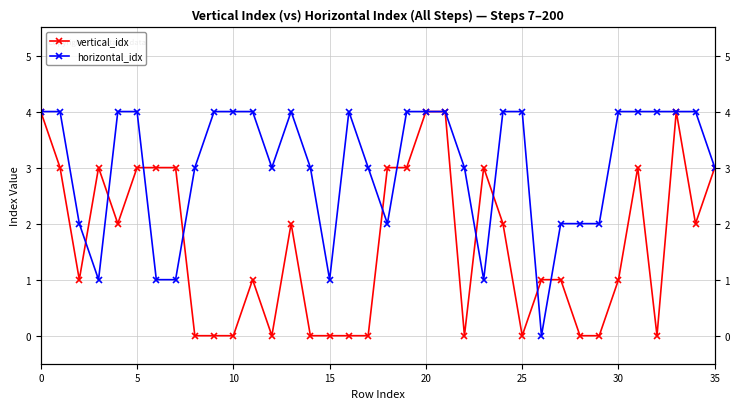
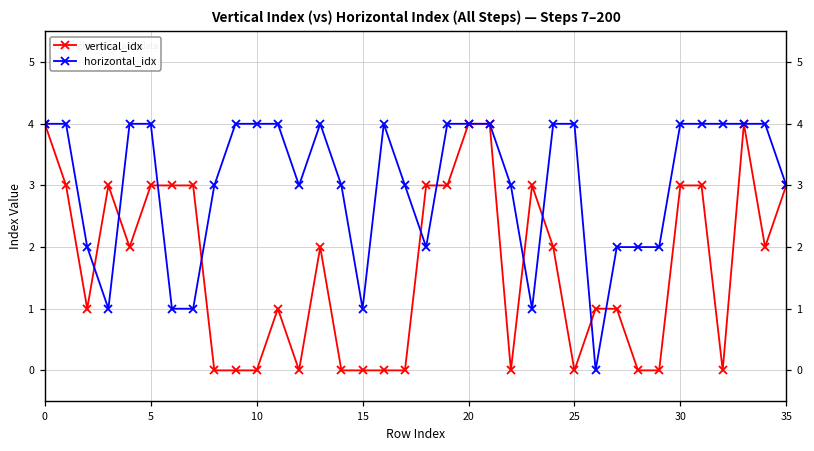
  {
    "vertical_idx": {
      "5": 3,
      "10": 0,
      "15": 0,
      "25": 0,
-     "30": 1
+     "30": 3
    },
    "horizontal_idx": {
      "5": 4,
      "10": 4,
      "15": 1,
      "25": 4,
      "30": 4
    }
  }
